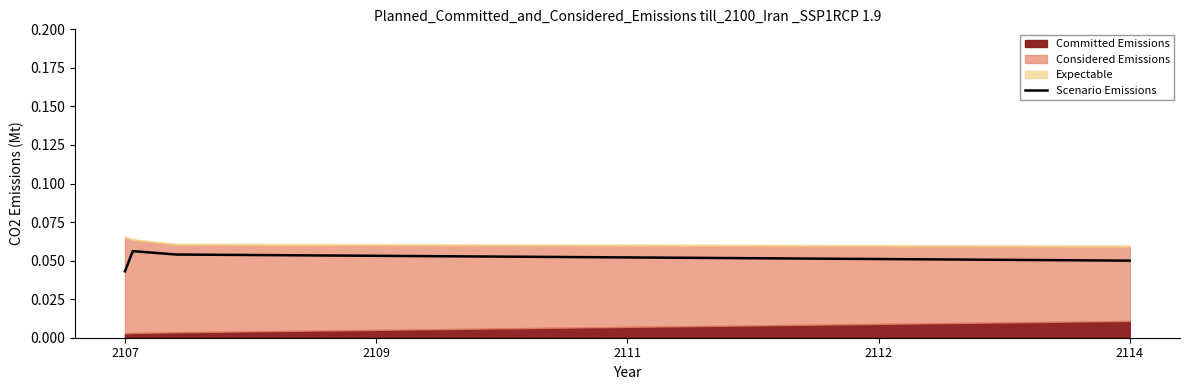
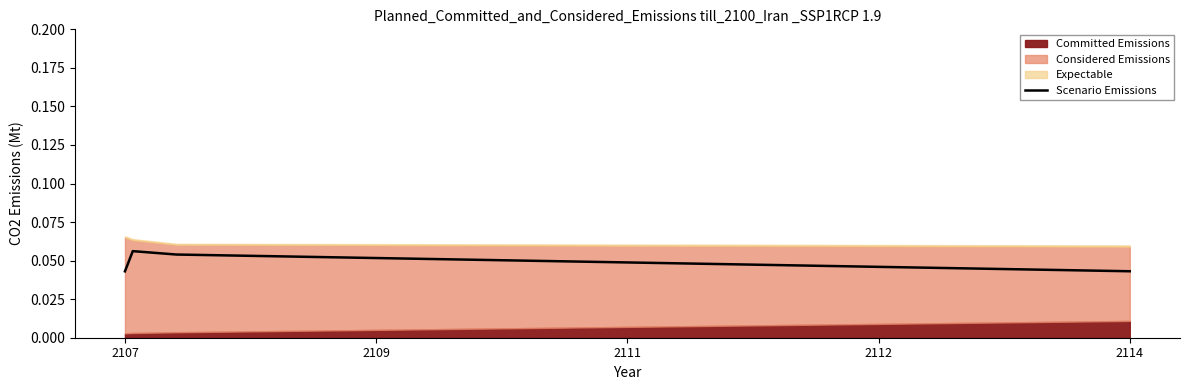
  {
    "Scenario Emissions": {
      "2107": 0.043,
-     "2114": 0.050
+     "2114": 0.043
    },
    "Committed Emissions": {
      "2107": 0.003,
      "2114": 0.011
    }
  }
